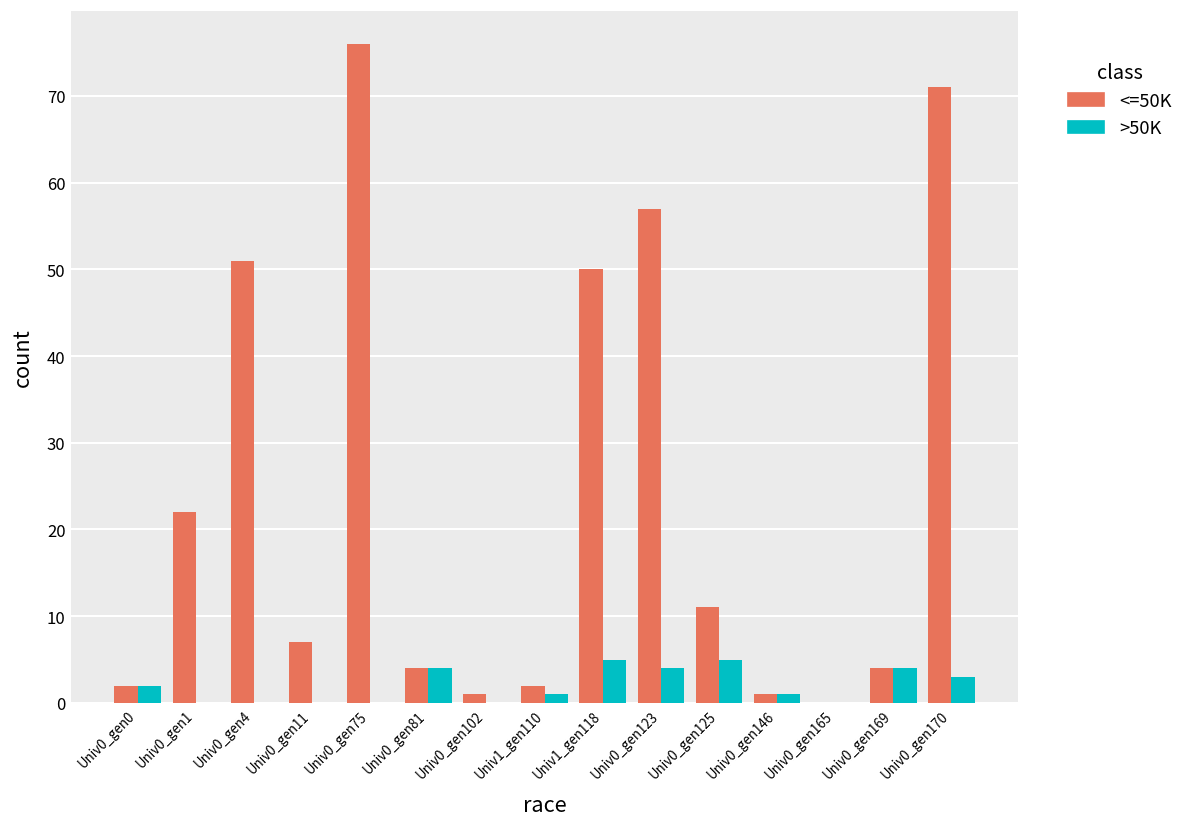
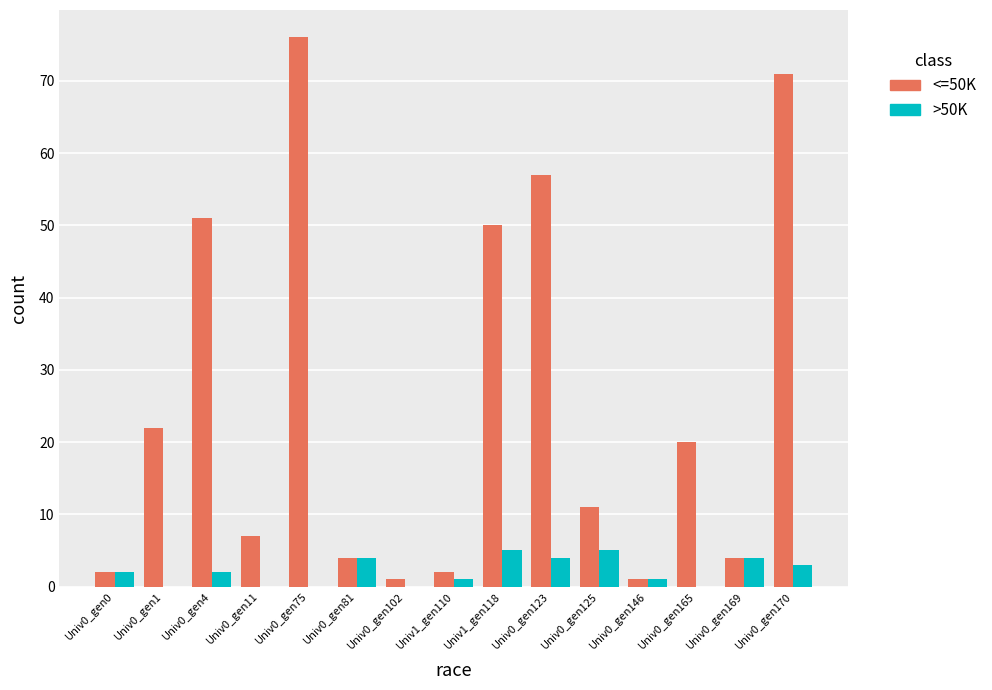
  {
    "<=50K": {
      "Univ0_gen0": 2,
      "Univ0_gen1": 22,
      "Univ0_gen4": 51,
      "Univ0_gen11": 7,
      "Univ0_gen75": 76,
      "Univ0_gen81": 4,
      "Univ0_gen102": 1,
      "Univ1_gen110": 2,
      "Univ1_gen118": 50,
      "Univ0_gen123": 57,
      "Univ0_gen125": 11,
      "Univ0_gen146": 1,
-     "Univ0_gen165": 0,
+     "Univ0_gen165": 20,
      "Univ0_gen169": 4,
      "Univ0_gen170": 71
    },
    ">50K": {
      "Univ0_gen0": 2,
      "Univ0_gen1": 0,
-     "Univ0_gen4": 0,
+     "Univ0_gen4": 2,
      "Univ0_gen11": 0,
      "Univ0_gen75": 0,
      "Univ0_gen81": 4,
      "Univ0_gen102": 0,
      "Univ1_gen110": 1,
      "Univ1_gen118": 5,
      "Univ0_gen123": 4,
      "Univ0_gen125": 5,
      "Univ0_gen146": 1,
      "Univ0_gen165": 0,
      "Univ0_gen169": 4,
      "Univ0_gen170": 3
    }
  }
